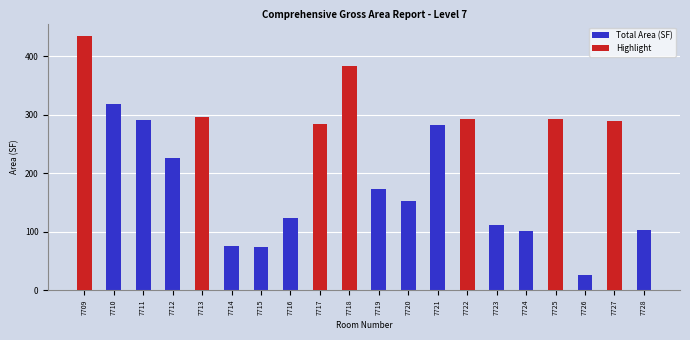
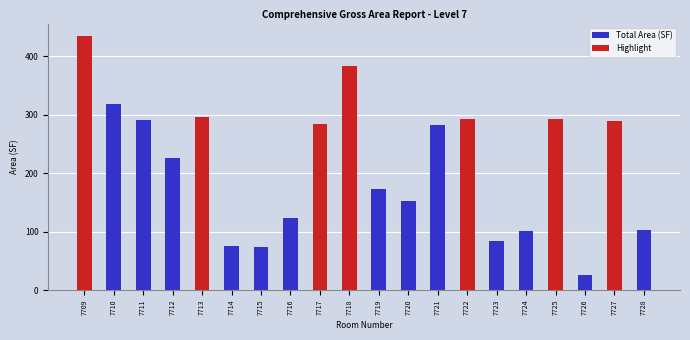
  {
    "Total Area (SF)": {
      "7709": 430,
      "7710": 320,
      "7711": 290,
      "7712": 230,
      "7713": 300,
      "7714": 80,
      "7715": 70,
      "7716": 120,
      "7717": 280,
      "7719": 170,
      "7720": 150,
      "7721": 280,
      "7722": 290,
-     "7723": 110,
+     "7723": 80,
      "7724": 100,
      "7725": 290,
      "7726": 30,
      "7728": 100
    },
    "Highlight": {
      "7709": 430,
      "7713": 300,
      "7717": 280,
      "7718": 380,
      "7722": 290,
      "7725": 290,
      "7727": 290
    }
  }
